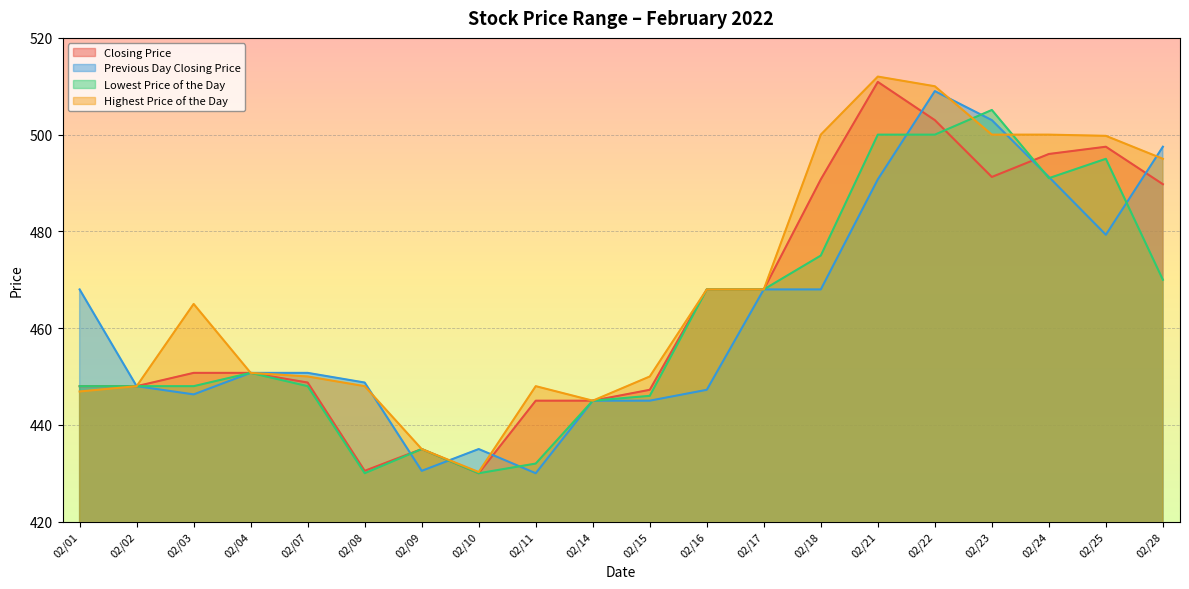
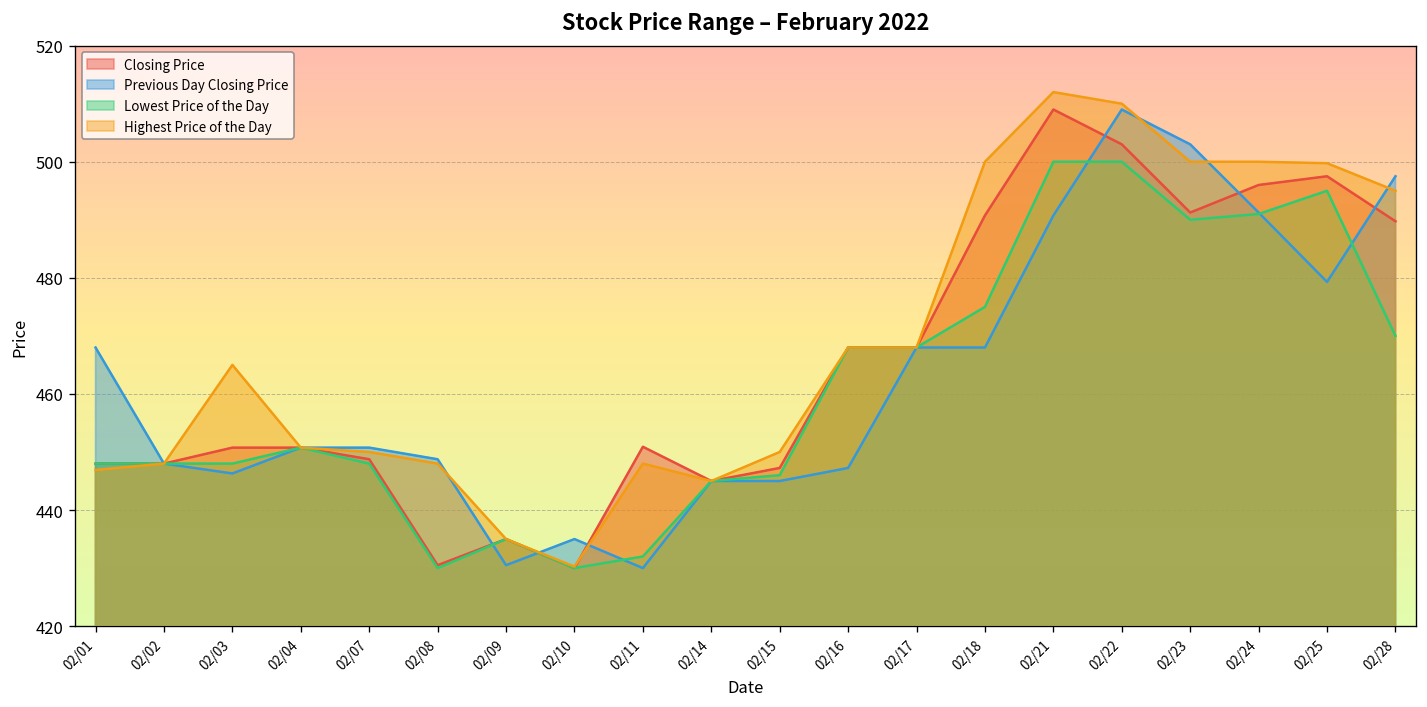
  {
    "Closing Price": {
      "02/03": 451,
      "02/07": 449,
-     "02/11": 445,
+     "02/11": 451,
      "02/15": 447,
      "02/18": 491,
-     "02/21": 511,
+     "02/21": 509,
      "02/22": 503,
      "02/23": 491,
      "02/24": 496,
      "02/25": 498,
      "02/28": 490
    },
    "Previous Day Closing Price": {
      "02/01": 468,
      "02/03": 446,
      "02/07": 451,
      "02/08": 449,
      "02/09": 431,
      "02/10": 435,
      "02/11": 430,
      "02/15": 445,
      "02/16": 447,
      "02/18": 468,
      "02/21": 491,
      "02/22": 509,
      "02/23": 503,
      "02/25": 479,
      "02/28": 498
    },
    "Lowest Price of the Day": {
      "02/03": 448,
      "02/07": 448,
      "02/11": 432,
      "02/15": 446,
      "02/18": 475,
      "02/21": 500,
      "02/22": 500,
-     "02/23": 505,
+     "02/23": 490,
      "02/25": 495,
      "02/28": 470
    },
    "Highest Price of the Day": {
      "02/01": 447,
      "02/03": 465,
      "02/07": 450,
      "02/08": 448,
      "02/11": 448,
      "02/15": 450,
      "02/18": 500,
      "02/21": 512,
      "02/22": 510,
      "02/23": 500,
      "02/24": 500,
      "02/25": 500,
      "02/28": 495
    }
  }
